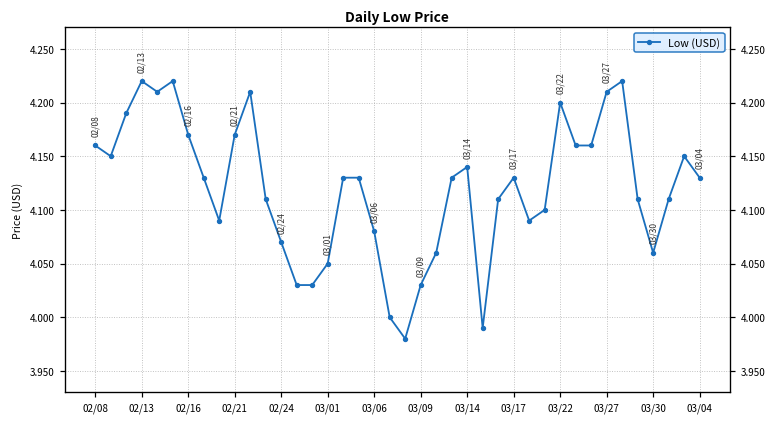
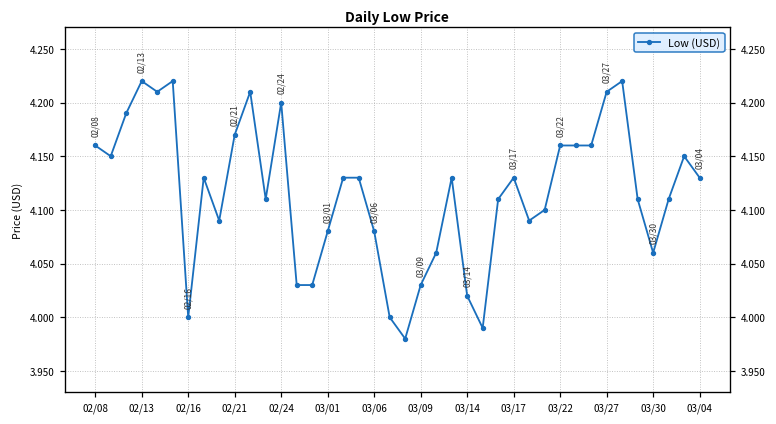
  {
-   "02/16": 4.17,
-   "02/24": 4.07,
-   "03/01": 4.05,
-   "03/14": 4.14,
-   "03/22": 4.20
+   "02/16": 4.00,
+   "02/24": 4.20,
+   "03/01": 4.08,
+   "03/14": 4.02,
+   "03/22": 4.16
  }
